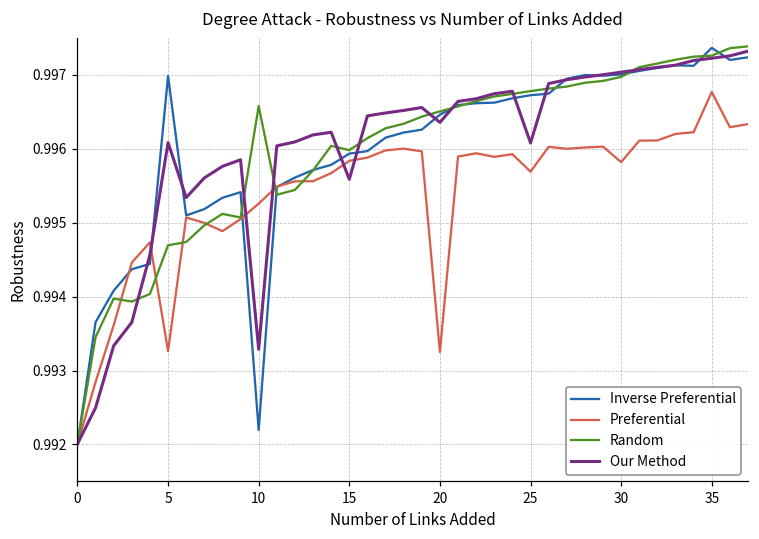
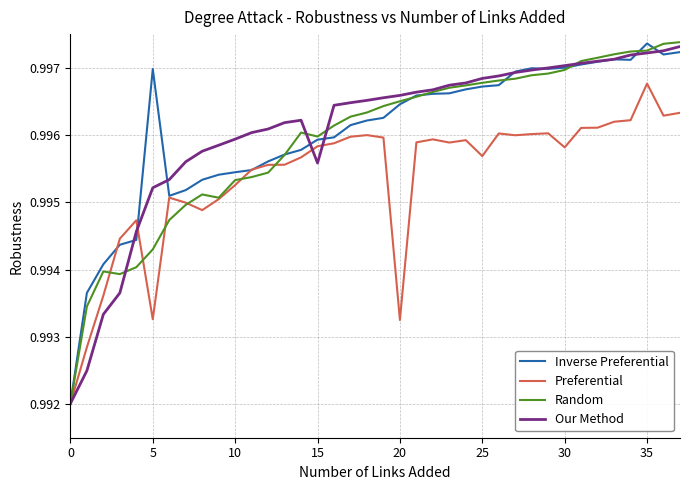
  {
    "Inverse Preferential": {
      "5": 0.9970,
-     "10": 0.9922,
+     "10": 0.9954,
      "15": 0.9959,
      "20": 0.9965,
      "25": 0.9967,
      "35": 0.9974
    },
    "Preferential": {
      "5": 0.9933,
      "10": 0.9953,
      "15": 0.9958,
      "20": 0.9932,
      "25": 0.9957,
      "30": 0.9958,
      "35": 0.9968
    },
    "Random": {
-     "5": 0.9947,
-     "10": 0.9966,
+     "5": 0.9943,
+     "10": 0.9953,
      "15": 0.9960,
      "20": 0.9965,
      "25": 0.9968
    },
    "Our Method": {
-     "5": 0.9961,
-     "10": 0.9933,
+     "5": 0.9952,
+     "10": 0.9959,
      "15": 0.9956,
-     "20": 0.9964,
-     "25": 0.9961
+     "20": 0.9966,
+     "25": 0.9968
    }
  }
